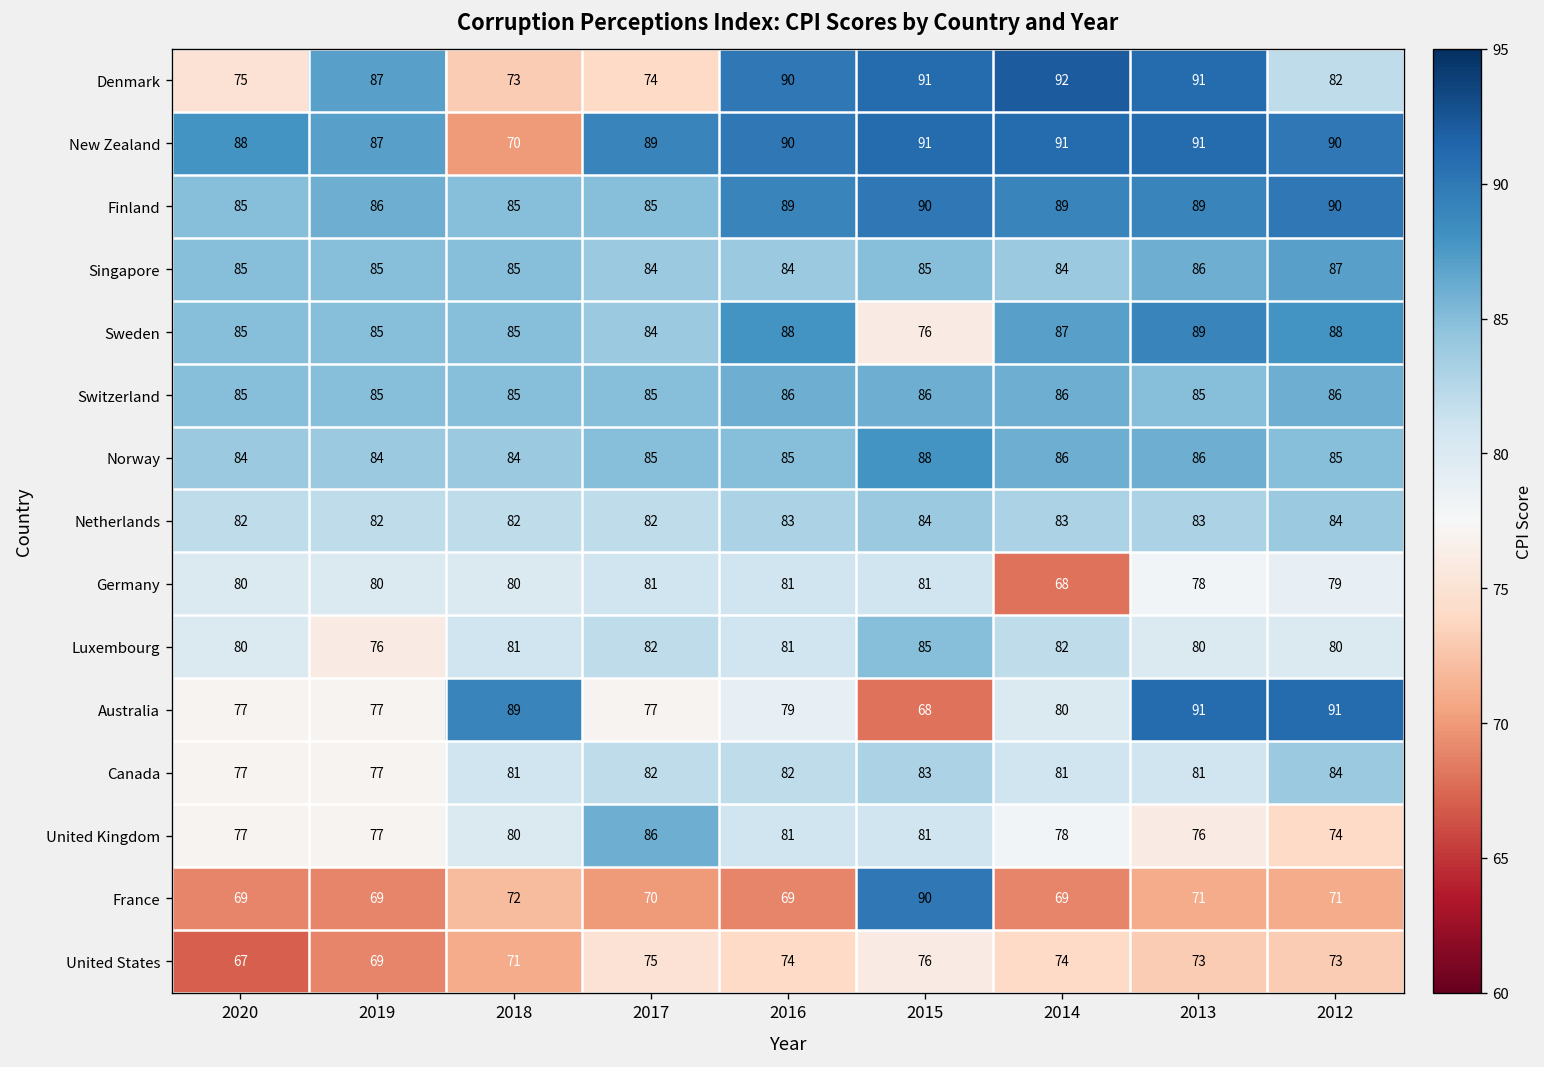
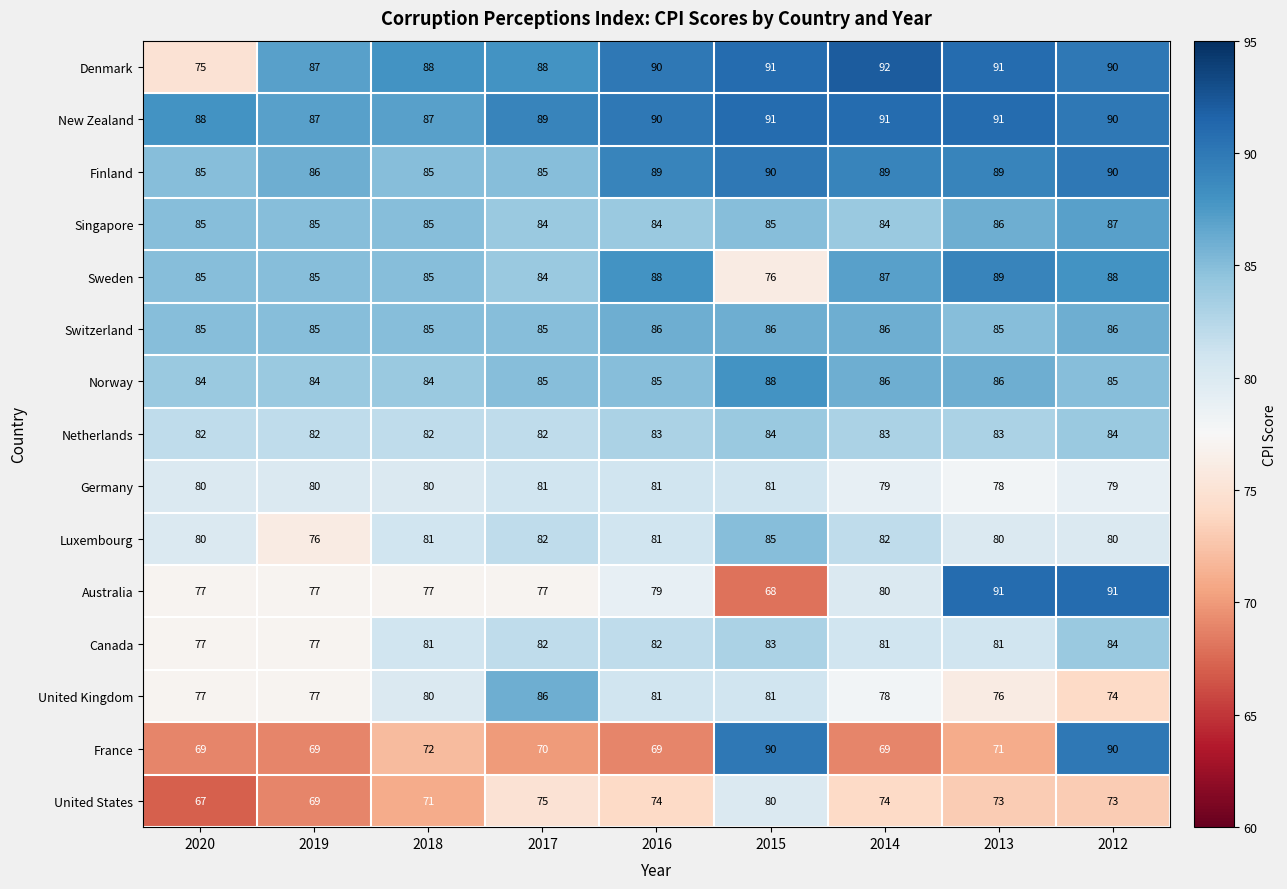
  {
    "Denmark": {
      "2020": 75,
      "2019": 87,
-     "2018": 73,
-     "2017": 74,
+     "2018": 88,
+     "2017": 88,
      "2016": 90,
      "2015": 91,
      "2014": 92,
      "2013": 91,
-     "2012": 82
+     "2012": 90
    },
    "New Zealand": {
      "2020": 88,
      "2019": 87,
-     "2018": 70,
+     "2018": 87,
      "2017": 89,
      "2016": 90,
      "2015": 91,
      "2014": 91,
      "2013": 91,
      "2012": 90
    },
    "Finland": {
      "2020": 85,
      "2019": 86,
      "2018": 85,
      "2017": 85,
      "2016": 89,
      "2015": 90,
      "2014": 89,
      "2013": 89,
      "2012": 90
    },
    "Singapore": {
      "2020": 85,
      "2019": 85,
      "2018": 85,
      "2017": 84,
      "2016": 84,
      "2015": 85,
      "2014": 84,
      "2013": 86,
      "2012": 87
    },
    "Sweden": {
      "2020": 85,
      "2019": 85,
      "2018": 85,
      "2017": 84,
      "2016": 88,
      "2015": 76,
      "2014": 87,
      "2013": 89,
      "2012": 88
    },
    "Switzerland": {
      "2020": 85,
      "2019": 85,
      "2018": 85,
      "2017": 85,
      "2016": 86,
      "2015": 86,
      "2014": 86,
      "2013": 85,
      "2012": 86
    },
    "Norway": {
      "2020": 84,
      "2019": 84,
      "2018": 84,
      "2017": 85,
      "2016": 85,
      "2015": 88,
      "2014": 86,
      "2013": 86,
      "2012": 85
    },
    "Netherlands": {
      "2020": 82,
      "2019": 82,
      "2018": 82,
      "2017": 82,
      "2016": 83,
      "2015": 84,
      "2014": 83,
      "2013": 83,
      "2012": 84
    },
    "Germany": {
      "2020": 80,
      "2019": 80,
      "2018": 80,
      "2017": 81,
      "2016": 81,
      "2015": 81,
-     "2014": 68,
+     "2014": 79,
      "2013": 78,
      "2012": 79
    },
    "Luxembourg": {
      "2020": 80,
      "2019": 76,
      "2018": 81,
      "2017": 82,
      "2016": 81,
      "2015": 85,
      "2014": 82,
      "2013": 80,
      "2012": 80
    },
    "Australia": {
      "2020": 77,
      "2019": 77,
-     "2018": 89,
+     "2018": 77,
      "2017": 77,
      "2016": 79,
      "2015": 68,
      "2014": 80,
      "2013": 91,
      "2012": 91
    },
    "Canada": {
      "2020": 77,
      "2019": 77,
      "2018": 81,
      "2017": 82,
      "2016": 82,
      "2015": 83,
      "2014": 81,
      "2013": 81,
      "2012": 84
    },
    "United Kingdom": {
      "2020": 77,
      "2019": 77,
      "2018": 80,
      "2017": 86,
      "2016": 81,
      "2015": 81,
      "2014": 78,
      "2013": 76,
      "2012": 74
    },
    "France": {
      "2020": 69,
      "2019": 69,
      "2018": 72,
      "2017": 70,
      "2016": 69,
      "2015": 90,
      "2014": 69,
      "2013": 71,
-     "2012": 71
+     "2012": 90
    },
    "United States": {
      "2020": 67,
      "2019": 69,
      "2018": 71,
      "2017": 75,
      "2016": 74,
-     "2015": 76,
+     "2015": 80,
      "2014": 74,
      "2013": 73,
      "2012": 73
    }
  }
